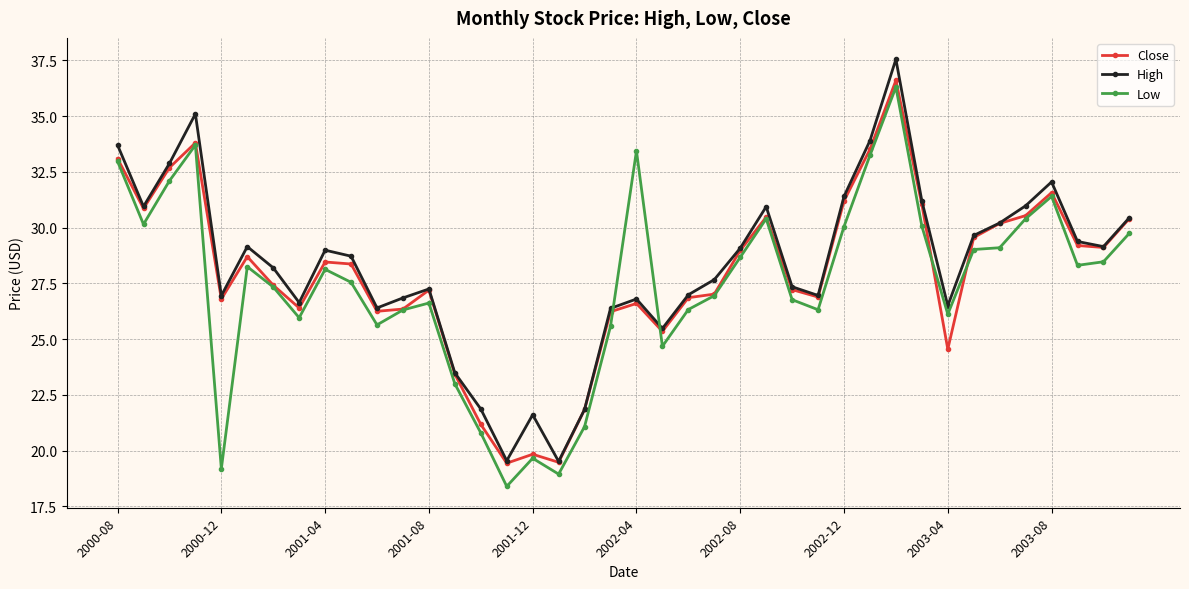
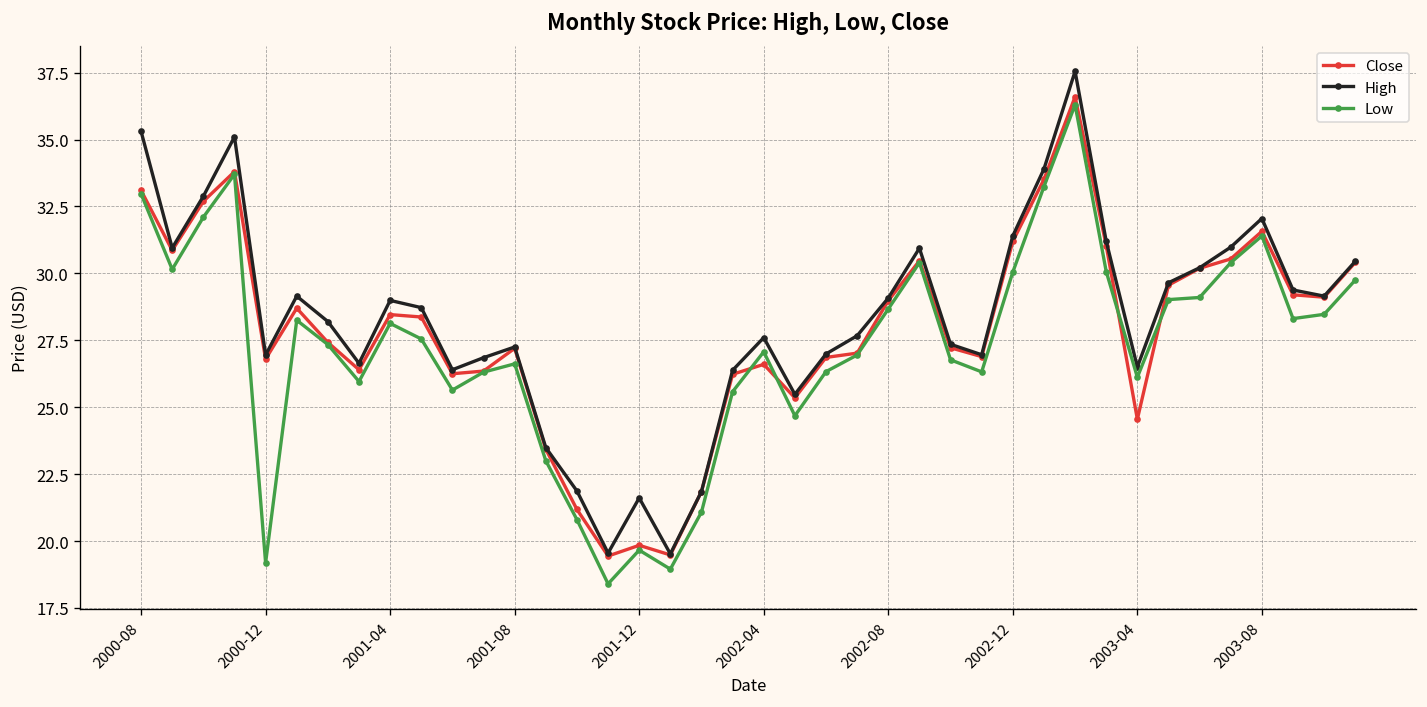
  {
    "Close": {
      "2000-08": 33.1,
      "2000-12": 26.8,
      "2001-04": 28.5,
      "2001-12": 19.8,
      "2002-04": 26.6,
      "2002-12": 31.2,
      "2003-04": 24.6,
      "2003-08": 31.6
    },
    "High": {
-     "2000-08": 33.7,
+     "2000-08": 35.3,
      "2000-12": 27.0,
      "2001-04": 29.0,
      "2001-12": 21.6,
-     "2002-04": 26.8,
+     "2002-04": 27.6,
      "2002-12": 31.4,
      "2003-04": 26.5,
      "2003-08": 32.0
    },
    "Low": {
      "2000-08": 33.0,
      "2000-12": 19.2,
      "2001-04": 28.1,
      "2001-08": 26.6,
      "2001-12": 19.7,
-     "2002-04": 33.4,
+     "2002-04": 27.1,
      "2002-08": 28.7,
      "2002-12": 30.0,
      "2003-04": 26.1,
      "2003-08": 31.4
    }
  }
